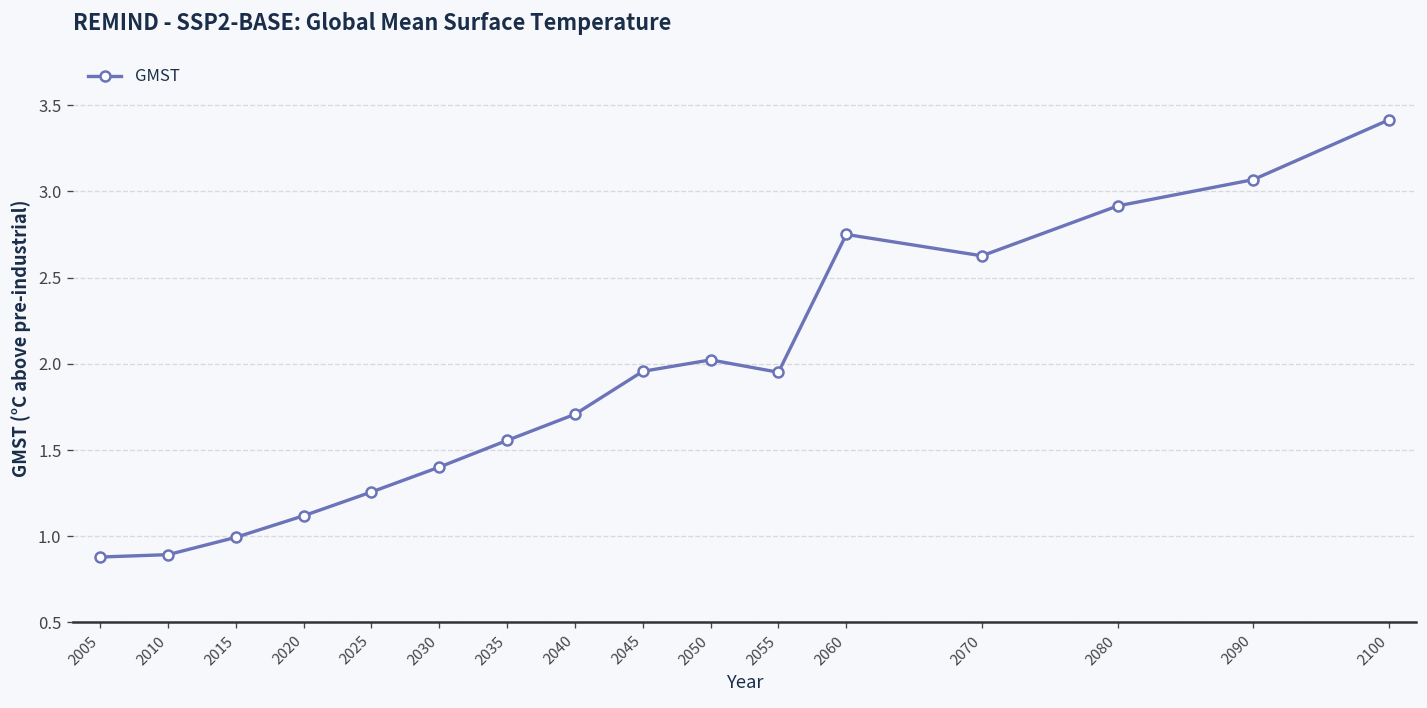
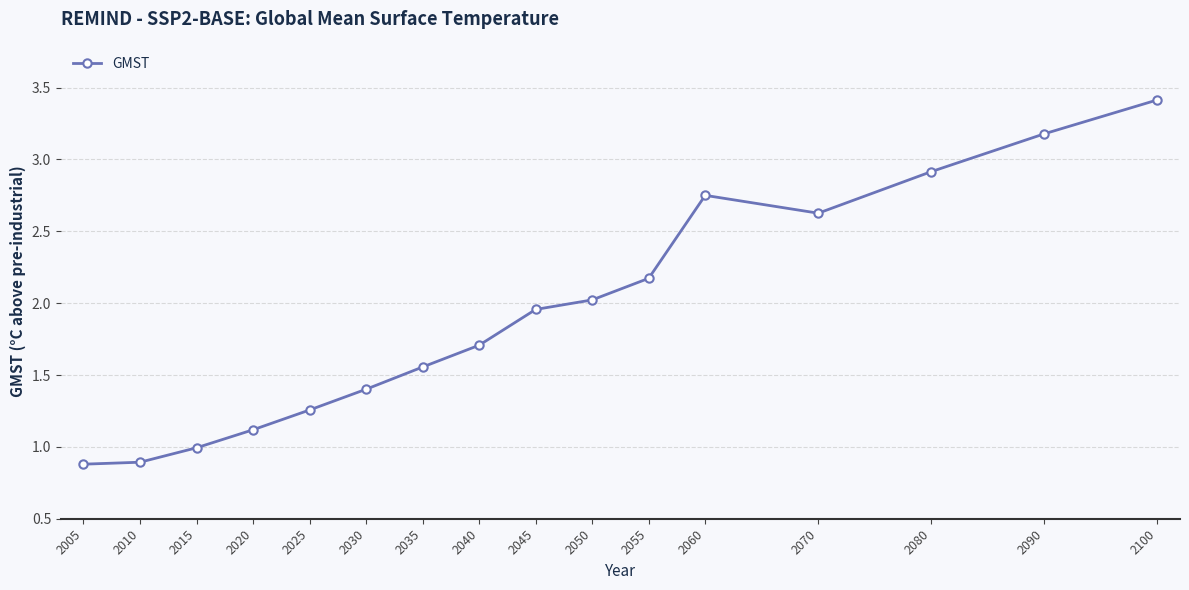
  {
    "2005": 0.88,
    "2010": 0.89,
    "2015": 0.99,
    "2020": 1.12,
    "2025": 1.26,
    "2030": 1.40,
    "2035": 1.56,
    "2040": 1.71,
    "2045": 1.96,
    "2050": 2.02,
-   "2055": 1.95,
+   "2055": 2.17,
    "2060": 2.75,
    "2070": 2.63,
    "2080": 2.92,
-   "2090": 3.07,
+   "2090": 3.18,
    "2100": 3.41
  }
